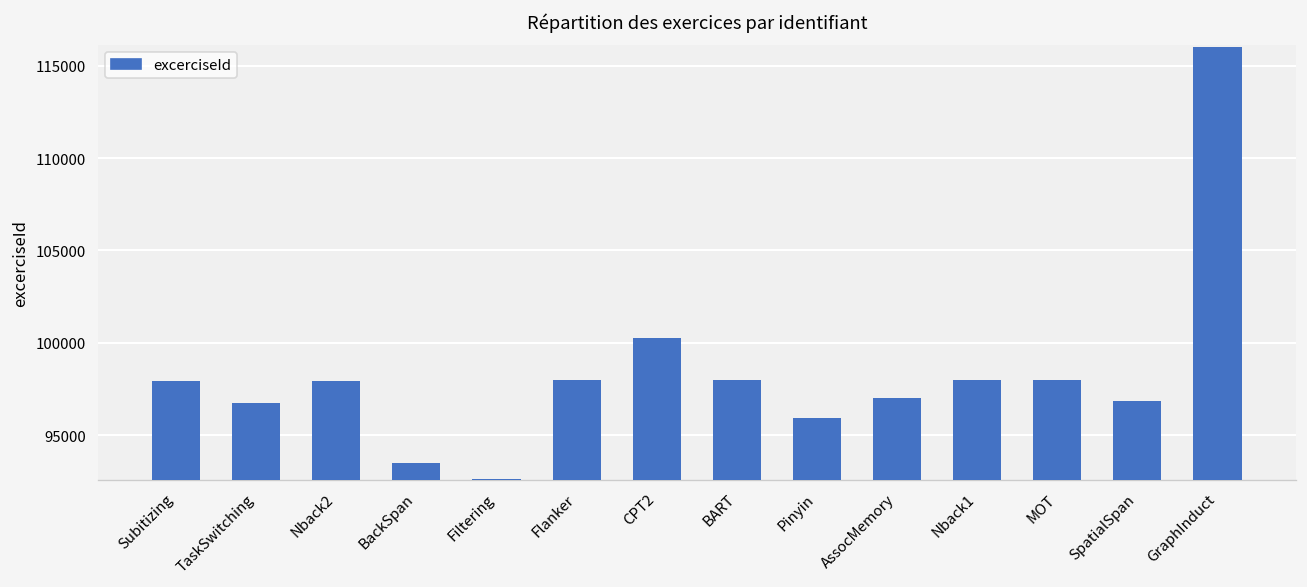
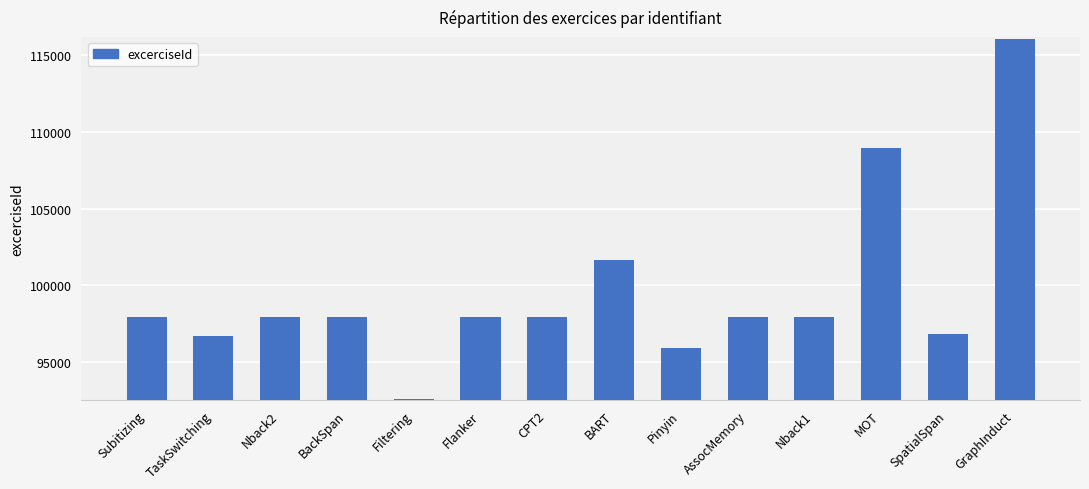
  {
    "Subitizing": 97900,
    "TaskSwitching": 96700,
    "Nback2": 97900,
-   "BackSpan": 93500,
+   "BackSpan": 98000,
    "Filtering": 92600,
    "Flanker": 98000,
-   "CPT2": 100200,
-   "BART": 98000,
+   "CPT2": 98000,
+   "BART": 101700,
    "Pinyin": 95900,
-   "AssocMemory": 97000,
+   "AssocMemory": 98000,
    "Nback1": 98000,
-   "MOT": 98000,
+   "MOT": 109000,
    "SpatialSpan": 96800,
    "GraphInduct": 116000
  }
